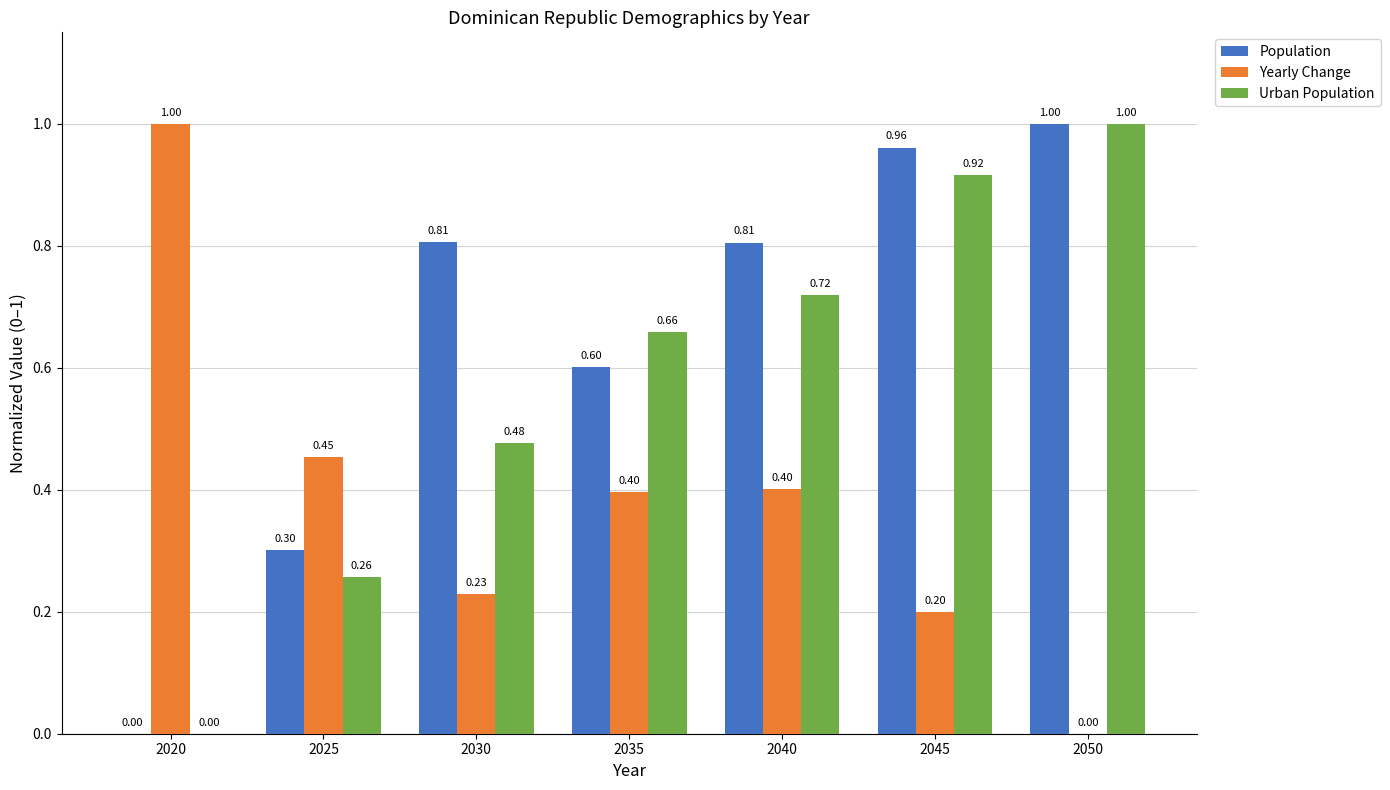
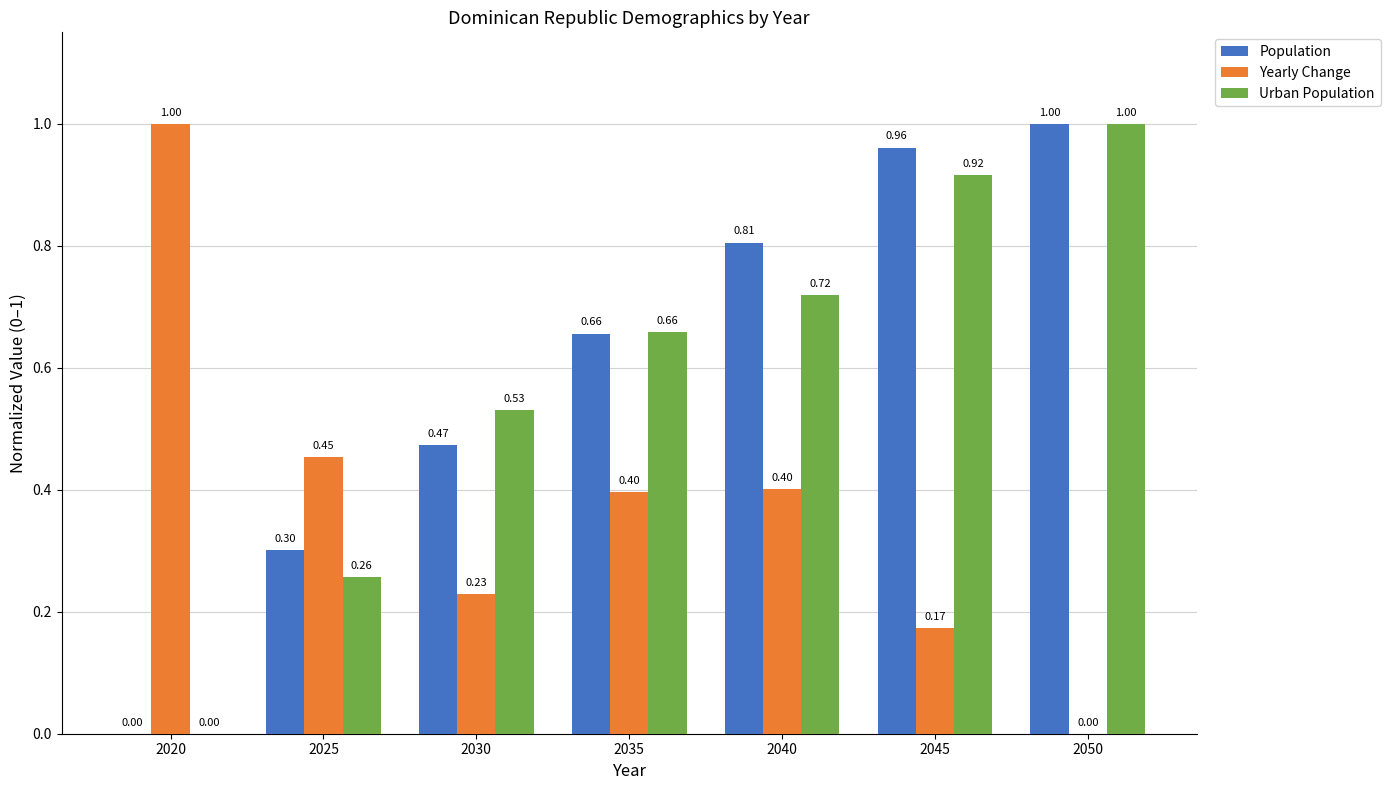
  {
    "Population": {
      "2020": 0.00,
      "2025": 0.30,
-     "2030": 0.81,
-     "2035": 0.60,
+     "2030": 0.47,
+     "2035": 0.66,
      "2040": 0.81,
      "2045": 0.96,
      "2050": 1.00
    },
    "Yearly Change": {
      "2020": 1.00,
      "2025": 0.45,
      "2030": 0.23,
      "2035": 0.40,
      "2040": 0.40,
-     "2045": 0.20,
+     "2045": 0.17,
      "2050": 0.00
    },
    "Urban Population": {
      "2020": 0.00,
      "2025": 0.26,
-     "2030": 0.48,
+     "2030": 0.53,
      "2035": 0.66,
      "2040": 0.72,
      "2045": 0.92,
      "2050": 1.00
    }
  }
